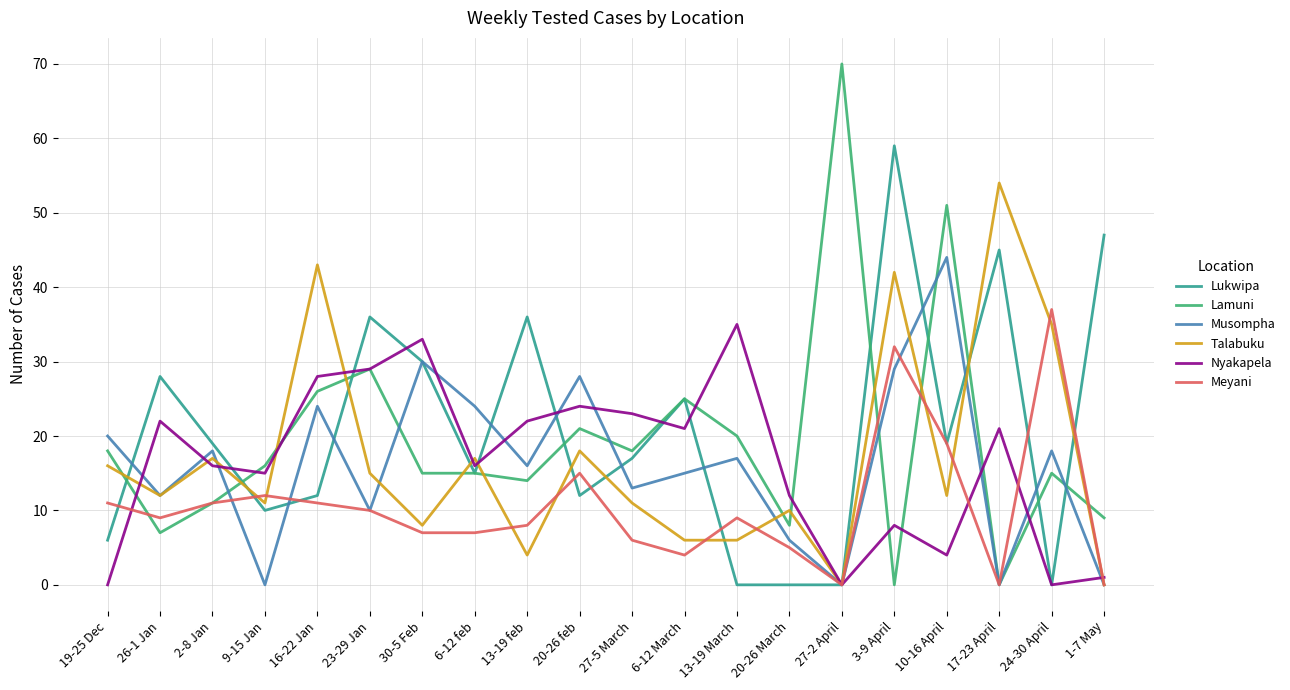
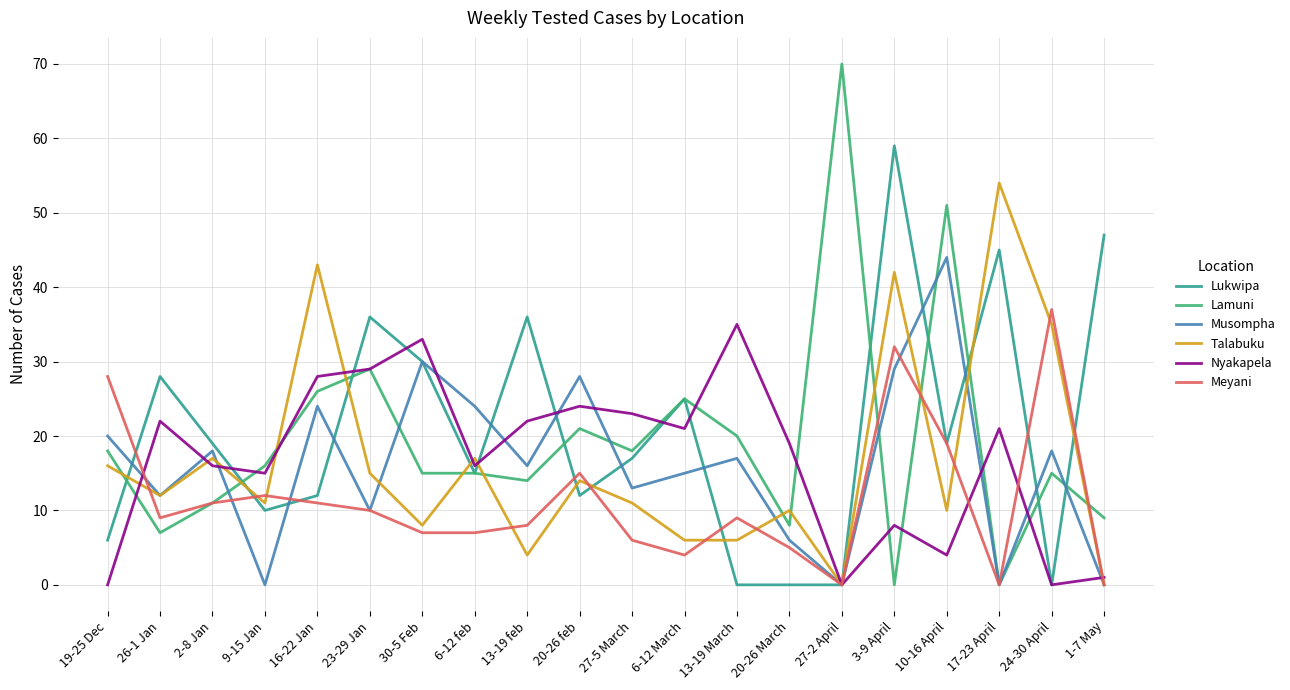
  {
    "Talabuku": {
      "19-25 Dec": 16,
      "2-8 Jan": 17,
      "9-15 Jan": 11,
      "16-22 Jan": 43,
      "23-29 Jan": 15,
      "30-5 Feb": 8,
      "6-12 feb": 17,
      "13-19 feb": 4,
-     "20-26 feb": 18,
+     "20-26 feb": 14,
      "27-5 March": 11,
      "6-12 March": 6,
      "13-19 March": 6,
      "20-26 March": 10,
      "3-9 April": 42,
-     "10-16 April": 12,
+     "10-16 April": 10,
      "17-23 April": 54,
      "24-30 April": 35
    },
    "Nyakapela": {
      "19-25 Dec": 0,
      "26-1 Jan": 22,
      "2-8 Jan": 16,
      "9-15 Jan": 15,
      "16-22 Jan": 28,
      "30-5 Feb": 33,
      "6-12 feb": 16,
      "13-19 feb": 22,
      "20-26 feb": 24,
      "27-5 March": 23,
      "6-12 March": 21,
      "13-19 March": 35,
-     "20-26 March": 12,
+     "20-26 March": 19,
      "3-9 April": 8,
      "10-16 April": 4,
      "17-23 April": 21,
      "1-7 May": 1
    },
    "Meyani": {
-     "19-25 Dec": 11,
+     "19-25 Dec": 28,
      "26-1 Jan": 9,
      "9-15 Jan": 12,
      "16-22 Jan": 11,
      "30-5 Feb": 7,
      "6-12 feb": 7,
      "13-19 feb": 8,
      "20-26 feb": 15,
      "27-5 March": 6,
      "6-12 March": 4,
      "13-19 March": 9,
      "20-26 March": 5,
      "3-9 April": 32,
      "24-30 April": 37
    }
  }
